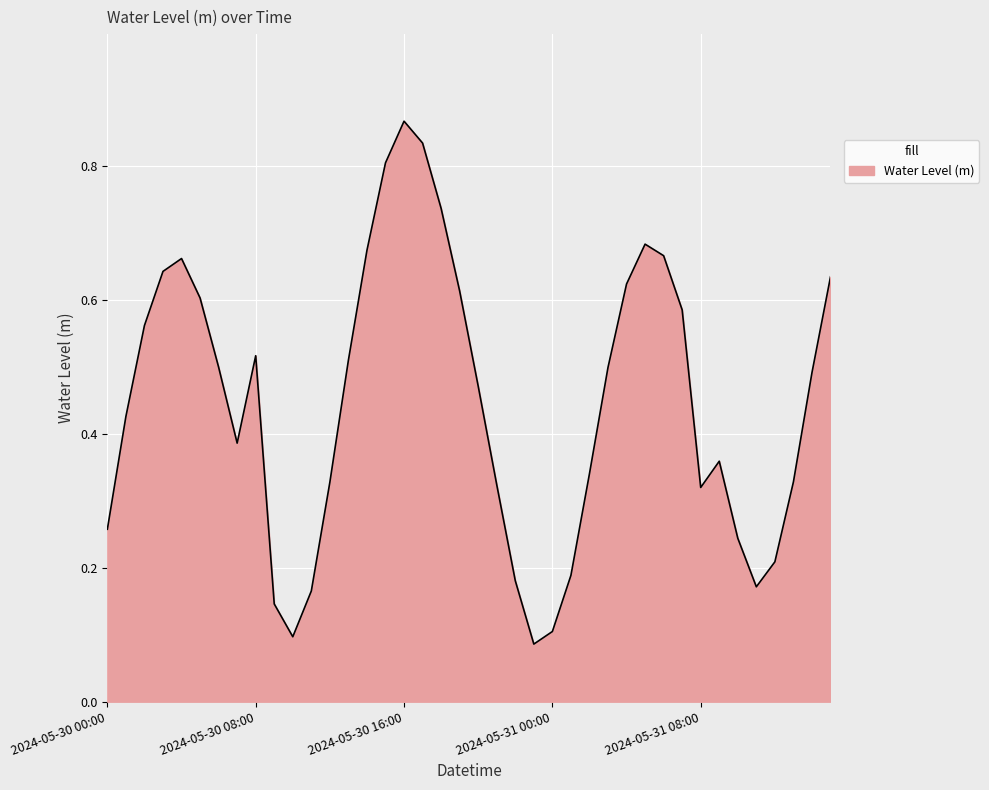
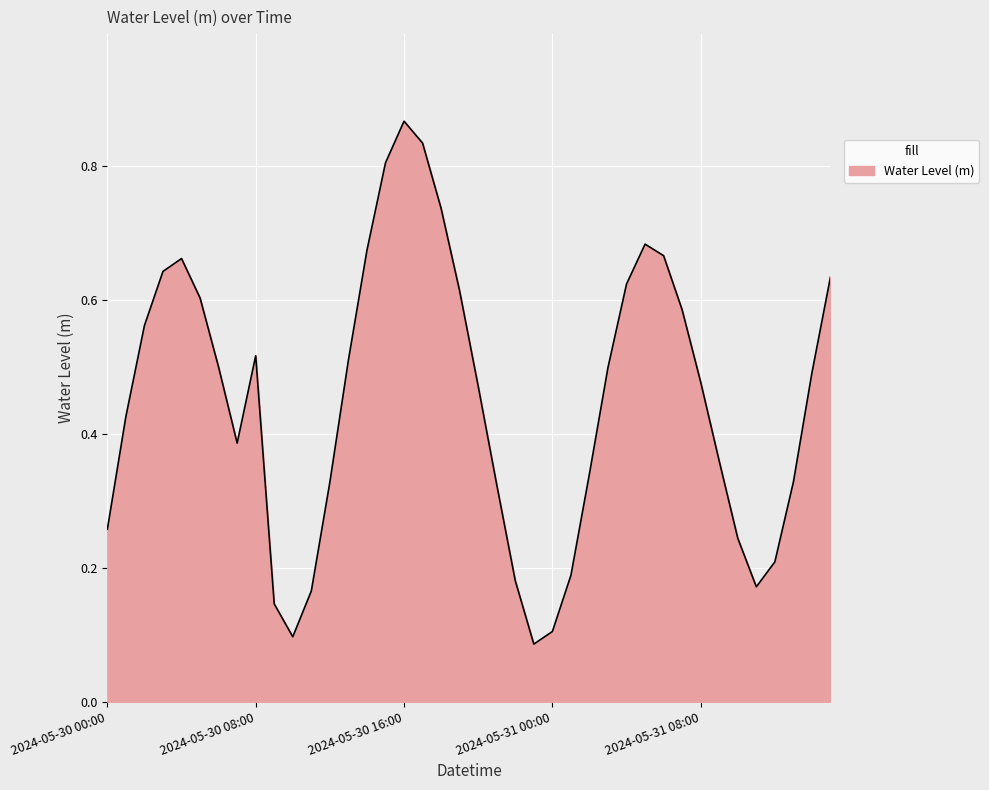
  {
    "2024-05-30 00:00": 0.26,
    "2024-05-30 08:00": 0.52,
    "2024-05-30 16:00": 0.87,
    "2024-05-31 00:00": 0.10,
-   "2024-05-31 08:00": 0.32
+   "2024-05-31 08:00": 0.48
  }
